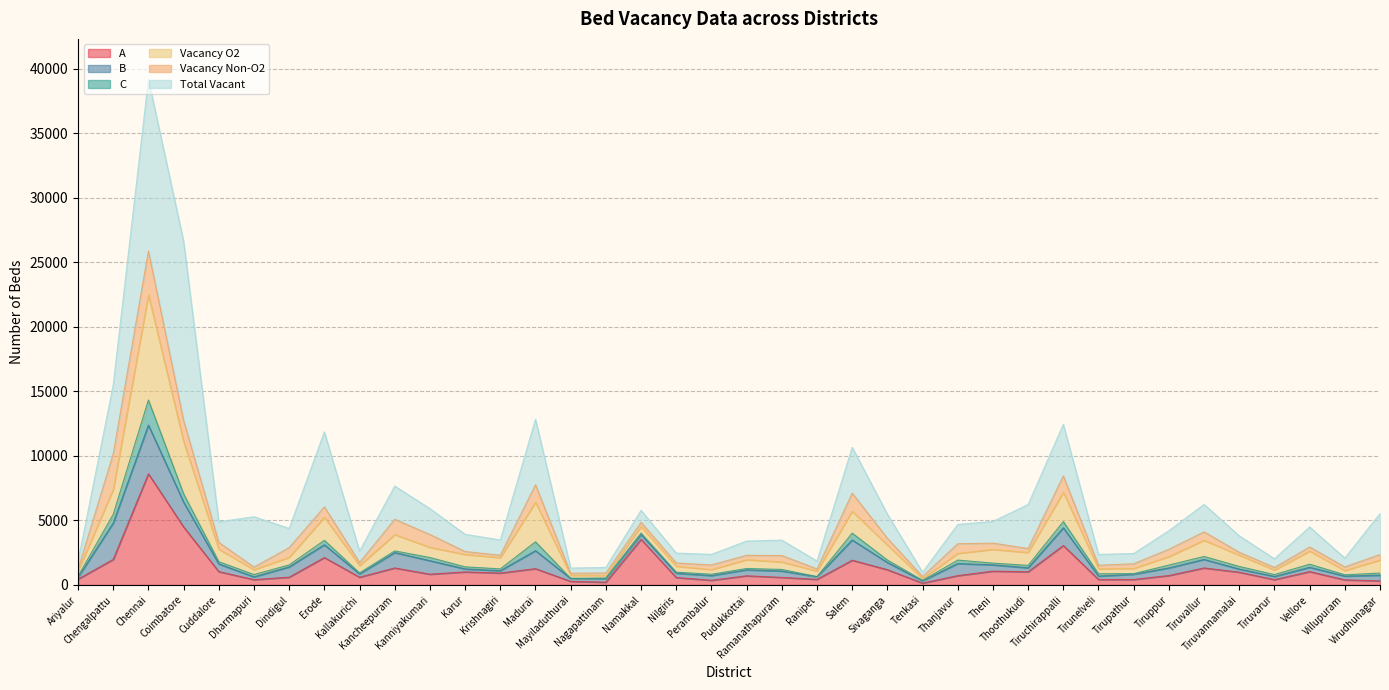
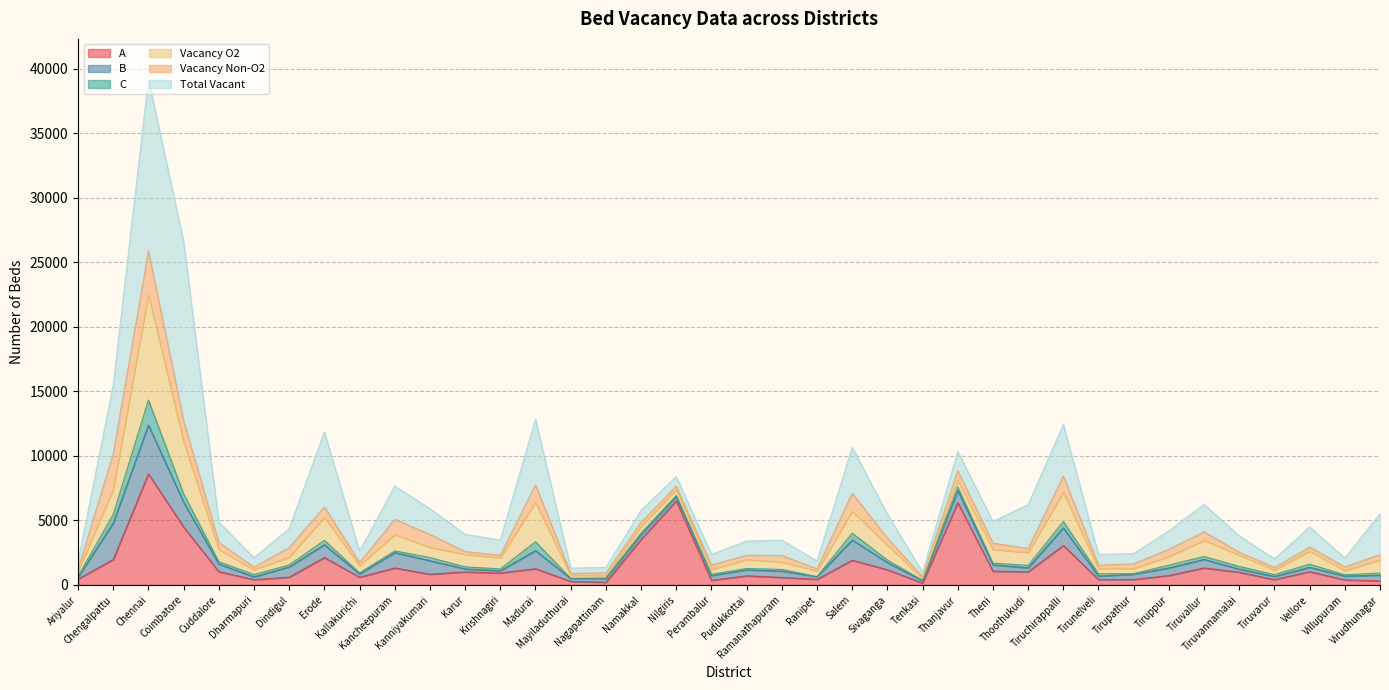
  {
    "A": {
      "Chengalpattu": 2000,
      "Chennai": 8600,
      "Coimbatore": 4500,
      "Cuddalore": 1000,
      "Dharmapuri": 400,
      "Dindigul": 600,
      "Erode": 2100,
      "Kallakurichi": 600,
      "Kancheepuram": 1300,
      "Kanniyakumari": 800,
      "Karur": 1000,
      "Madurai": 1300,
      "Mayiladuthurai": 300,
      "Nagapattinam": 200,
      "Namakkal": 3500,
-     "Nilgiris": 600,
+     "Nilgiris": 6500,
      "Perambalur": 400,
      "Pudukkottai": 700,
      "Ramanathapuram": 600,
      "Salem": 1900,
      "Sivaganga": 1200,
-     "Thanjavur": 700,
+     "Thanjavur": 6400,
      "Theni": 1100,
      "Thoothukudi": 1000,
      "Tiruchirappalli": 3100,
      "Tirunelveli": 400,
      "Tirupathur": 400,
      "Tiruppur": 700,
      "Tiruvallur": 1300,
      "Tiruvannamalai": 1000,
      "Tiruvarur": 400,
      "Vellore": 1000,
      "Villupuram": 400,
      "Virudhunagar": 300
    },
    "Total Vacant": {
      "Ariyalur": 600,
      "Chengalpattu": 5300,
      "Coimbatore": 13900,
      "Cuddalore": 1600,
-     "Dharmapuri": 3900,
+     "Dharmapuri": 700,
      "Dindigul": 1500,
      "Erode": 5800,
      "Kallakurichi": 900,
      "Kancheepuram": 2600,
      "Kanniyakumari": 2000,
      "Karur": 1300,
      "Krishnagiri": 1200,
      "Madurai": 5100,
      "Mayiladuthurai": 400,
      "Nagapattinam": 400,
      "Namakkal": 900,
      "Nilgiris": 800,
      "Perambalur": 800,
      "Pudukkottai": 1100,
      "Ramanathapuram": 1200,
      "Ranipet": 600,
      "Salem": 3500,
      "Sivaganga": 1900,
      "Tenkasi": 300,
      "Thanjavur": 1500,
      "Theni": 1700,
      "Thoothukudi": 3400,
      "Tiruchirappalli": 4000,
      "Tirunelveli": 800,
      "Tirupathur": 800,
      "Tiruppur": 1400,
      "Tiruvallur": 2100,
      "Tiruvannamalai": 1300,
      "Tiruvarur": 700,
      "Vellore": 1600,
      "Villupuram": 700,
      "Virudhunagar": 3200
    }
  }
